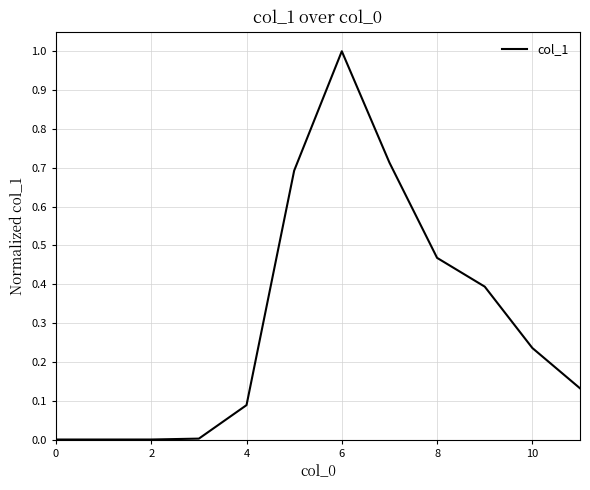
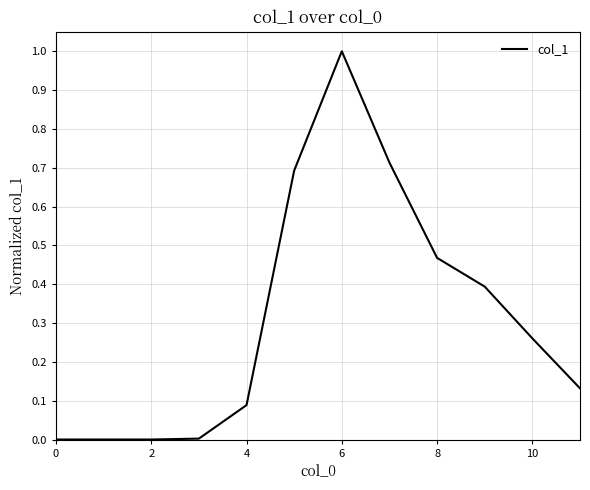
  {
    "0": 0.00,
    "2": 0.00,
    "4": 0.09,
    "6": 1.00,
    "8": 0.47,
-   "10": 0.24
+   "10": 0.26
  }
